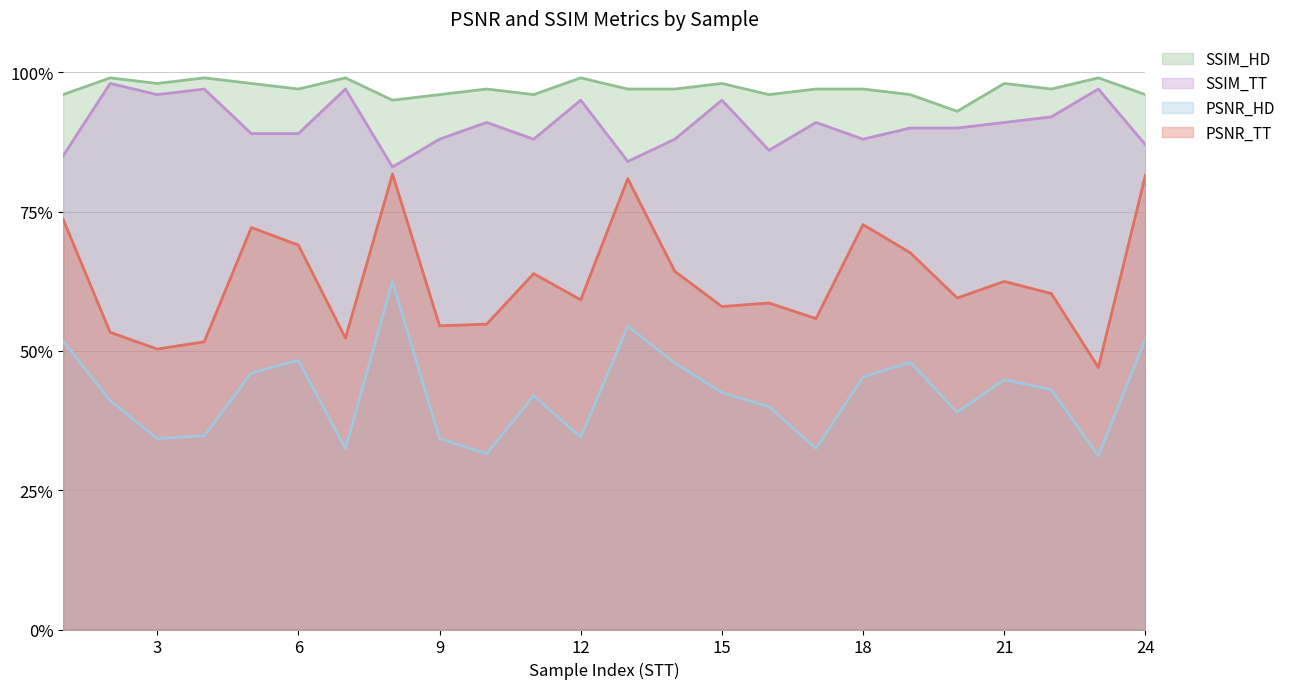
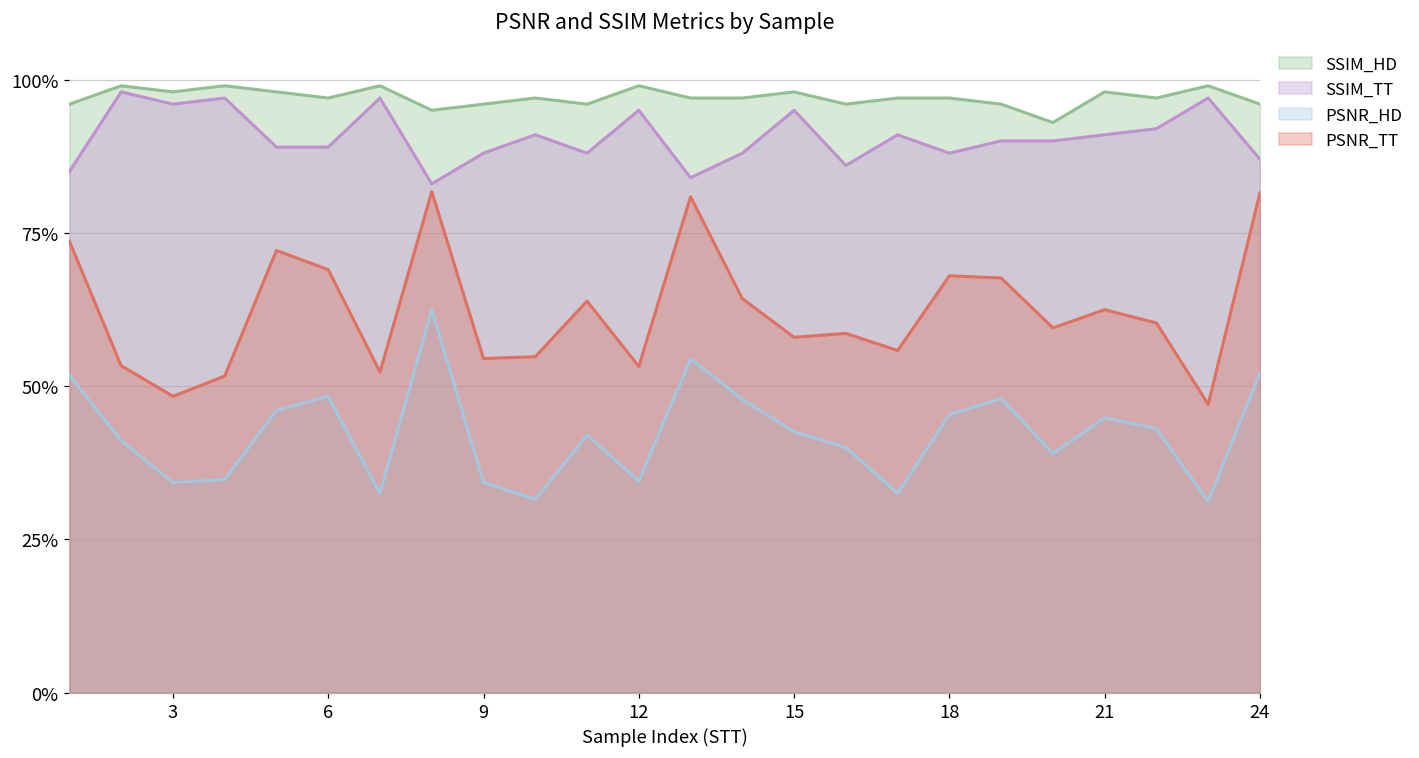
  {
    "PSNR_TT": {
-     "3": "50%",
+     "3": "48%",
      "6": "69%",
      "9": "55%",
-     "12": "59%",
+     "12": "53%",
      "15": "58%",
-     "18": "73%",
+     "18": "68%",
      "21": "62%",
      "24": "82%"
    }
  }
